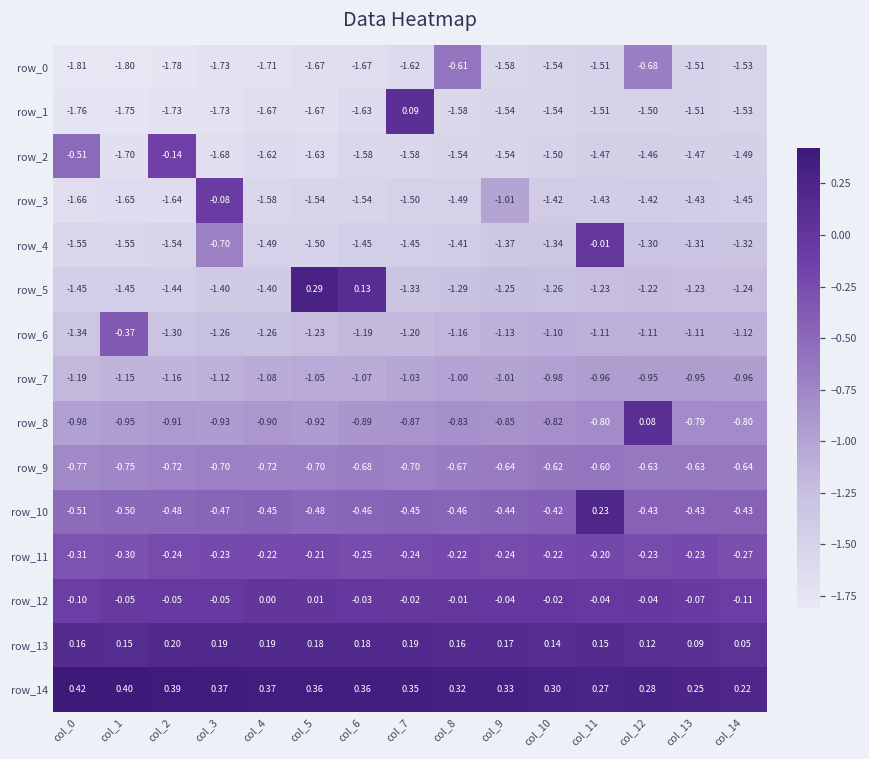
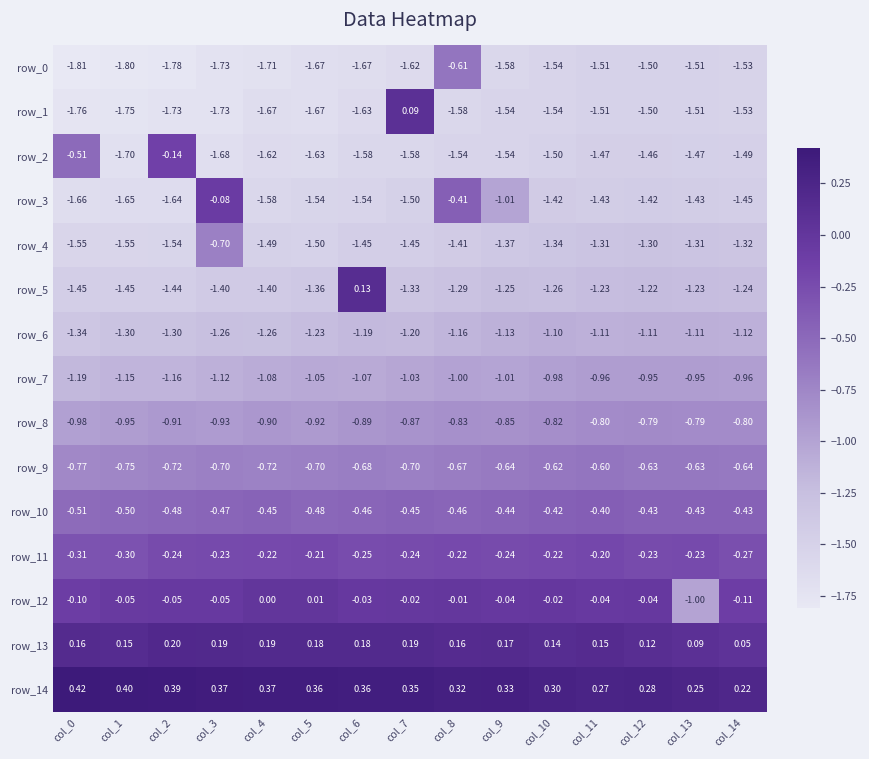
  {
    "row_0": {
      "col_0": -1.81,
      "col_1": -1.80,
      "col_2": -1.78,
      "col_3": -1.73,
      "col_4": -1.71,
      "col_5": -1.67,
      "col_6": -1.67,
      "col_7": -1.62,
      "col_8": -0.61,
      "col_9": -1.58,
      "col_10": -1.54,
      "col_11": -1.51,
-     "col_12": -0.68,
+     "col_12": -1.50,
      "col_13": -1.51,
      "col_14": -1.53
    },
    "row_3": {
      "col_0": -1.66,
      "col_1": -1.65,
      "col_2": -1.64,
      "col_3": -0.08,
      "col_4": -1.58,
      "col_5": -1.54,
      "col_6": -1.54,
      "col_7": -1.50,
-     "col_8": -1.49,
+     "col_8": -0.41,
      "col_9": -1.01,
      "col_10": -1.42,
      "col_11": -1.43,
      "col_12": -1.42,
      "col_13": -1.43,
      "col_14": -1.45
    },
    "row_4": {
      "col_0": -1.55,
      "col_1": -1.55,
      "col_2": -1.54,
      "col_3": -0.70,
      "col_4": -1.49,
      "col_5": -1.50,
      "col_6": -1.45,
      "col_7": -1.45,
      "col_8": -1.41,
      "col_9": -1.37,
      "col_10": -1.34,
-     "col_11": -0.01,
+     "col_11": -1.31,
      "col_12": -1.30,
      "col_13": -1.31,
      "col_14": -1.32
    },
    "row_5": {
      "col_0": -1.45,
      "col_1": -1.45,
      "col_2": -1.44,
      "col_3": -1.40,
      "col_4": -1.40,
-     "col_5": 0.29,
+     "col_5": -1.36,
      "col_6": 0.13,
      "col_7": -1.33,
      "col_8": -1.29,
      "col_9": -1.25,
      "col_10": -1.26,
      "col_11": -1.23,
      "col_12": -1.22,
      "col_13": -1.23,
      "col_14": -1.24
    },
    "row_6": {
      "col_0": -1.34,
-     "col_1": -0.37,
+     "col_1": -1.30,
      "col_2": -1.30,
      "col_3": -1.26,
      "col_4": -1.26,
      "col_5": -1.23,
      "col_6": -1.19,
      "col_7": -1.20,
      "col_8": -1.16,
      "col_9": -1.13,
      "col_10": -1.10,
      "col_11": -1.11,
      "col_12": -1.11,
      "col_13": -1.11,
      "col_14": -1.12
    },
    "row_8": {
      "col_0": -0.98,
      "col_1": -0.95,
      "col_2": -0.91,
      "col_3": -0.93,
      "col_4": -0.90,
      "col_5": -0.92,
      "col_6": -0.89,
      "col_7": -0.87,
      "col_8": -0.83,
      "col_9": -0.85,
      "col_10": -0.82,
      "col_11": -0.80,
-     "col_12": 0.08,
+     "col_12": -0.79,
      "col_13": -0.79,
      "col_14": -0.80
    },
    "row_10": {
      "col_0": -0.51,
      "col_1": -0.50,
      "col_2": -0.48,
      "col_3": -0.47,
      "col_4": -0.45,
      "col_5": -0.48,
      "col_6": -0.46,
      "col_7": -0.45,
      "col_8": -0.46,
      "col_9": -0.44,
      "col_10": -0.42,
-     "col_11": 0.23,
+     "col_11": -0.40,
      "col_12": -0.43,
      "col_13": -0.43,
      "col_14": -0.43
    },
    "row_12": {
      "col_0": -0.10,
      "col_1": -0.05,
      "col_2": -0.05,
      "col_3": -0.05,
      "col_4": 0.00,
      "col_5": 0.01,
      "col_6": -0.03,
      "col_7": -0.02,
      "col_8": -0.01,
      "col_9": -0.04,
      "col_10": -0.02,
      "col_11": -0.04,
      "col_12": -0.04,
-     "col_13": -0.07,
+     "col_13": -1.00,
      "col_14": -0.11
    }
  }
